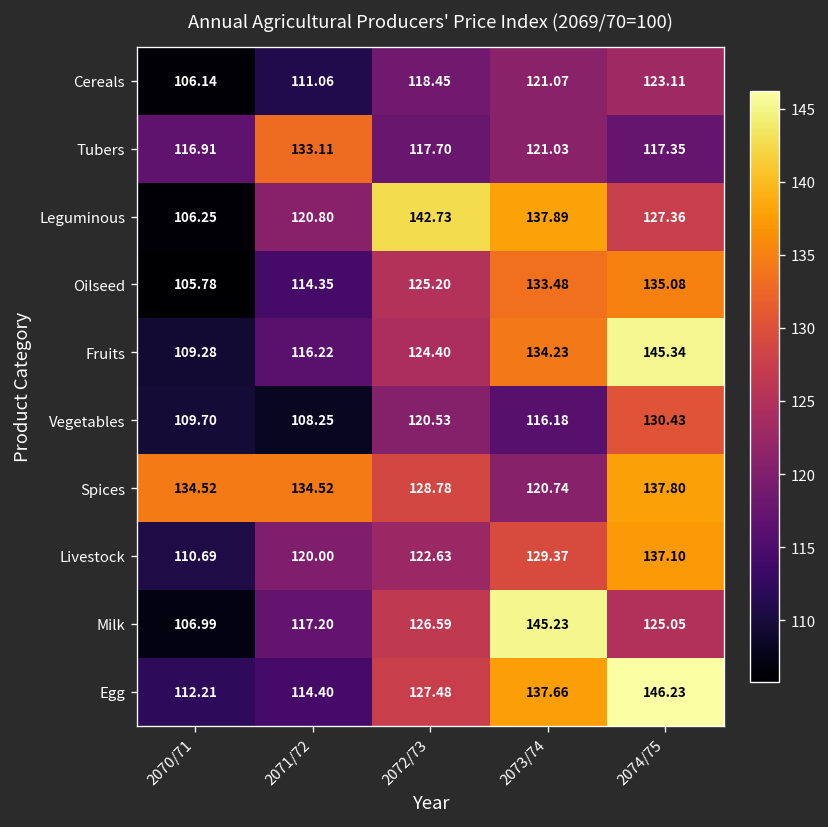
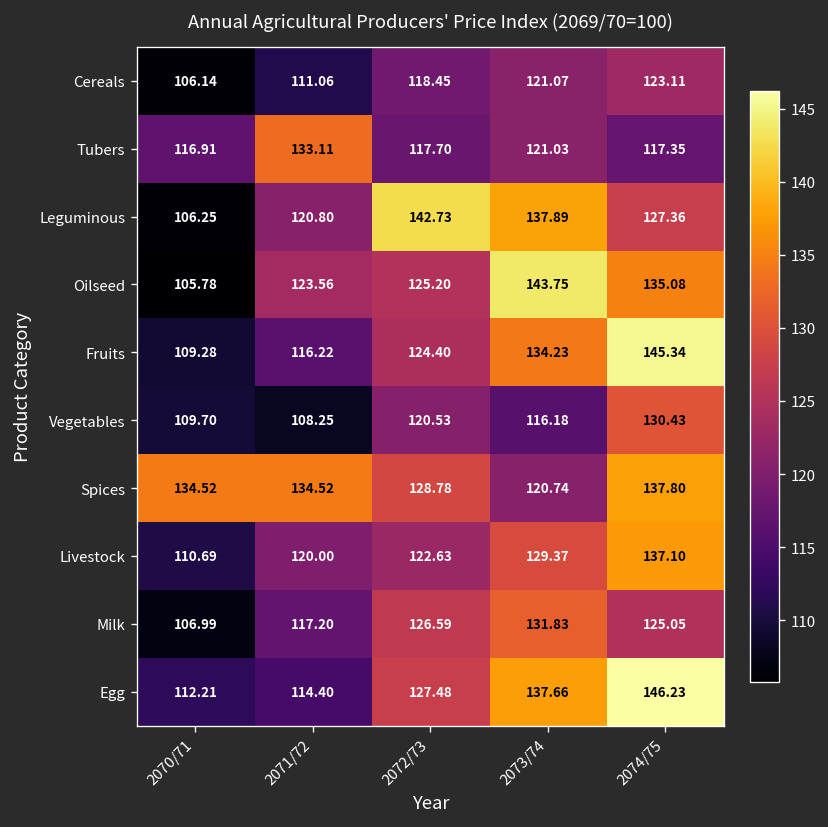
  {
    "Cereals": {
      "2070/71": 106.14,
      "2071/72": 111.06,
      "2072/73": 118.45,
      "2073/74": 121.07,
      "2074/75": 123.11
    },
    "Tubers": {
      "2070/71": 116.91,
      "2071/72": 133.11,
      "2072/73": 117.70,
      "2073/74": 121.03,
      "2074/75": 117.35
    },
    "Leguminous": {
      "2070/71": 106.25,
      "2071/72": 120.80,
      "2072/73": 142.73,
      "2073/74": 137.89,
      "2074/75": 127.36
    },
    "Oilseed": {
      "2070/71": 105.78,
-     "2071/72": 114.35,
+     "2071/72": 123.56,
      "2072/73": 125.20,
-     "2073/74": 133.48,
+     "2073/74": 143.75,
      "2074/75": 135.08
    },
    "Fruits": {
      "2070/71": 109.28,
      "2071/72": 116.22,
      "2072/73": 124.40,
      "2073/74": 134.23,
      "2074/75": 145.34
    },
    "Vegetables": {
      "2070/71": 109.70,
      "2071/72": 108.25,
      "2072/73": 120.53,
      "2073/74": 116.18,
      "2074/75": 130.43
    },
    "Spices": {
      "2070/71": 134.52,
      "2071/72": 134.52,
      "2072/73": 128.78,
      "2073/74": 120.74,
      "2074/75": 137.80
    },
    "Livestock": {
      "2070/71": 110.69,
      "2071/72": 120.00,
      "2072/73": 122.63,
      "2073/74": 129.37,
      "2074/75": 137.10
    },
    "Milk": {
      "2070/71": 106.99,
      "2071/72": 117.20,
      "2072/73": 126.59,
-     "2073/74": 145.23,
+     "2073/74": 131.83,
      "2074/75": 125.05
    },
    "Egg": {
      "2070/71": 112.21,
      "2071/72": 114.40,
      "2072/73": 127.48,
      "2073/74": 137.66,
      "2074/75": 146.23
    }
  }
